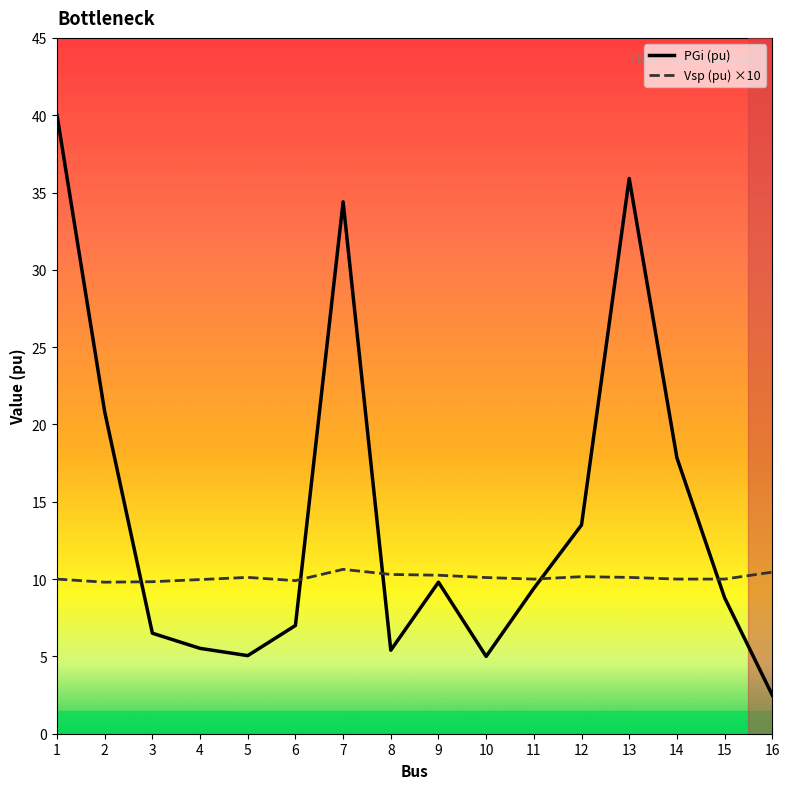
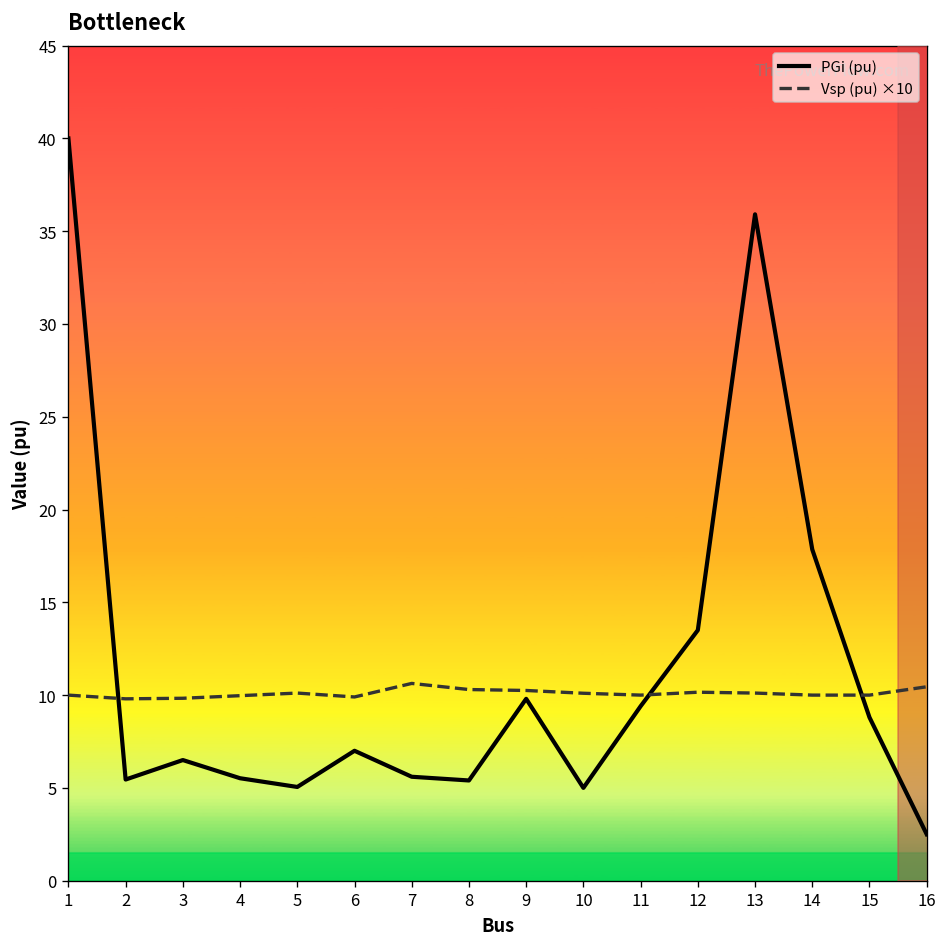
  {
    "PGi (pu)": {
      "1": 40.0,
-     "2": 20.8,
+     "2": 5.5,
      "3": 6.5,
      "4": 5.5,
      "5": 5.1,
      "6": 7.0,
-     "7": 34.4,
+     "7": 5.6,
      "8": 5.4,
      "9": 9.8,
      "10": 5.0,
      "11": 9.4,
      "12": 13.5,
      "13": 35.9,
      "14": 17.9,
      "15": 8.8
    },
    "Vsp (pu) ×10": {
      "1": 10.0,
      "2": 9.8,
      "3": 9.8,
      "4": 10.0,
      "5": 10.1,
      "6": 9.9,
      "7": 10.6,
      "8": 10.3,
      "9": 10.3,
      "10": 10.1,
      "11": 10.0,
      "12": 10.2,
      "13": 10.1,
      "14": 10.0,
      "15": 10.0
    }
  }
